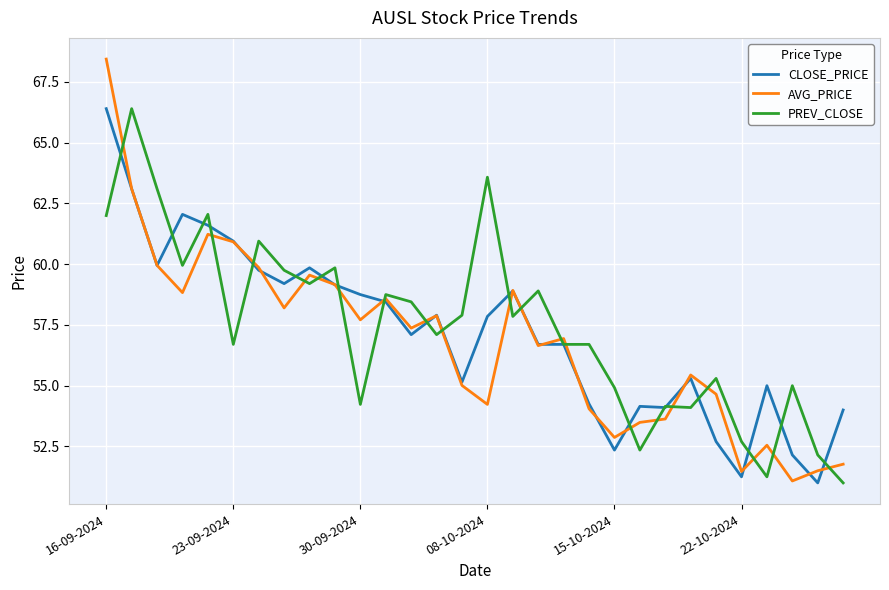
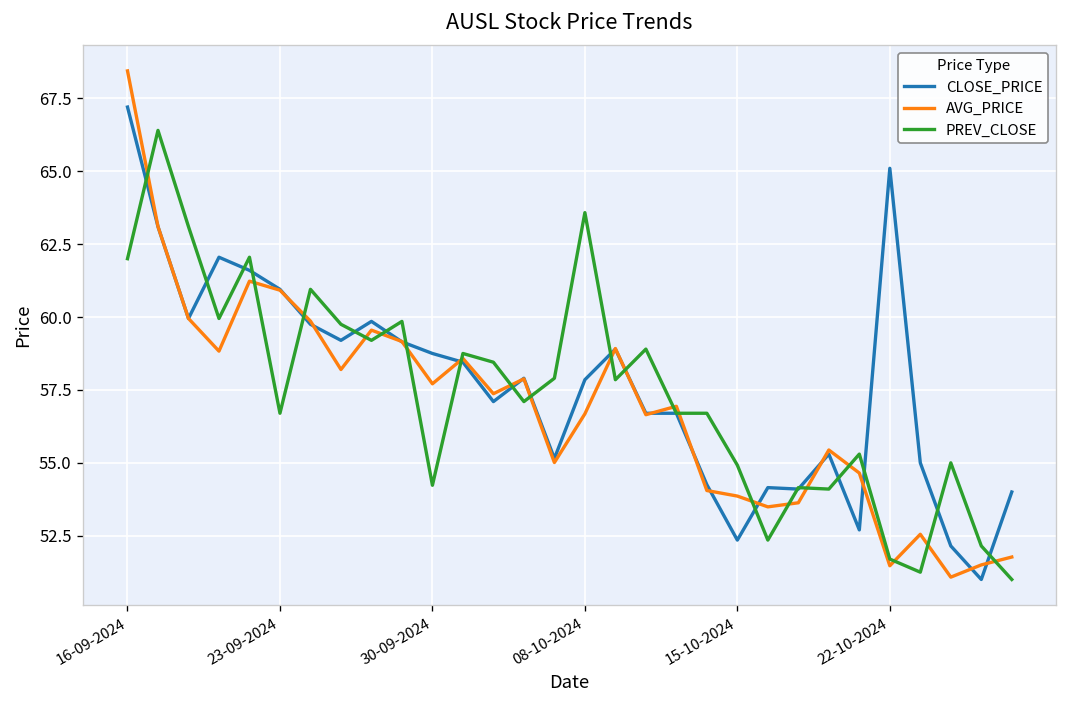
  {
    "CLOSE_PRICE": {
-     "16-09-2024": 66.4,
+     "16-09-2024": 67.2,
      "30-09-2024": 58.8,
      "08-10-2024": 57.9,
      "15-10-2024": 52.4,
-     "22-10-2024": 51.3
+     "22-10-2024": 65.1
    },
    "AVG_PRICE": {
      "16-09-2024": 68.4,
      "30-09-2024": 57.7,
-     "08-10-2024": 54.2,
-     "15-10-2024": 52.9,
+     "08-10-2024": 56.7,
+     "15-10-2024": 53.9,
      "22-10-2024": 51.5
    },
    "PREV_CLOSE": {
      "16-09-2024": 62.0,
      "23-09-2024": 56.7,
      "30-09-2024": 54.2,
      "08-10-2024": 63.6,
      "15-10-2024": 54.9,
-     "22-10-2024": 52.7
+     "22-10-2024": 51.7
    }
  }
